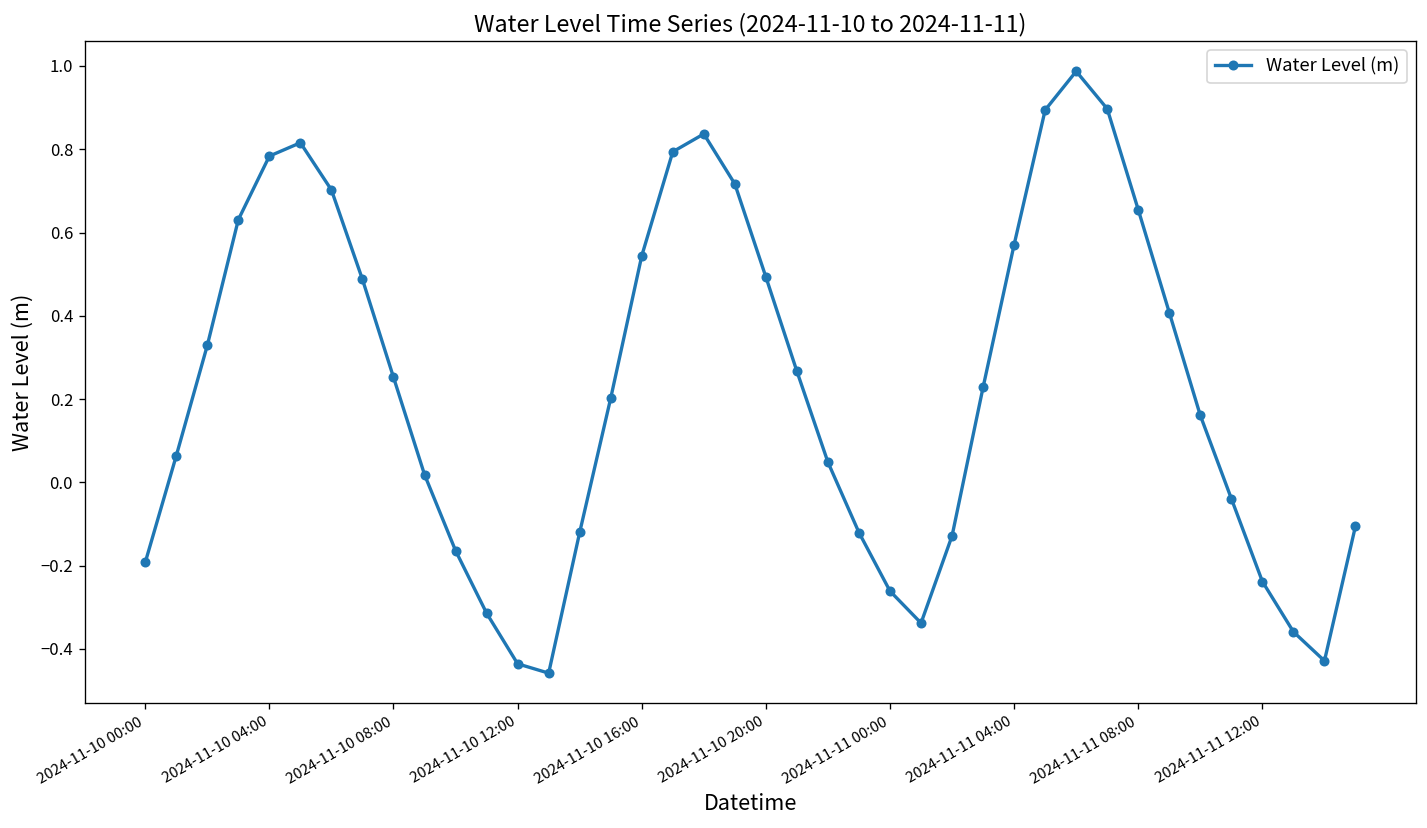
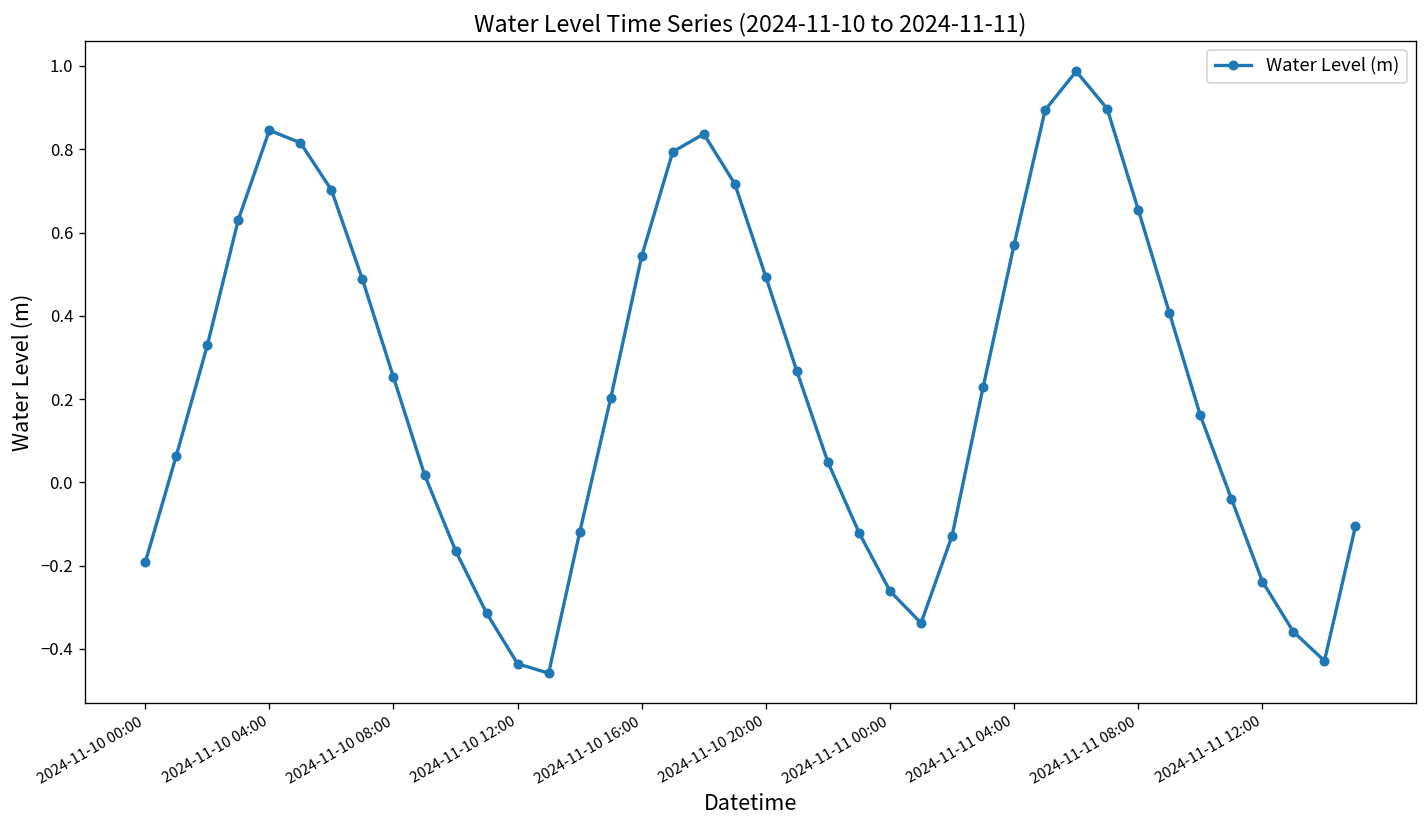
  {
    "2024-11-10 00:00": -0.19,
-   "2024-11-10 04:00": 0.78,
+   "2024-11-10 04:00": 0.85,
    "2024-11-10 08:00": 0.25,
    "2024-11-10 12:00": -0.44,
    "2024-11-10 16:00": 0.54,
    "2024-11-10 20:00": 0.49,
    "2024-11-11 00:00": -0.26,
    "2024-11-11 04:00": 0.57,
    "2024-11-11 08:00": 0.65,
    "2024-11-11 12:00": -0.24
  }
